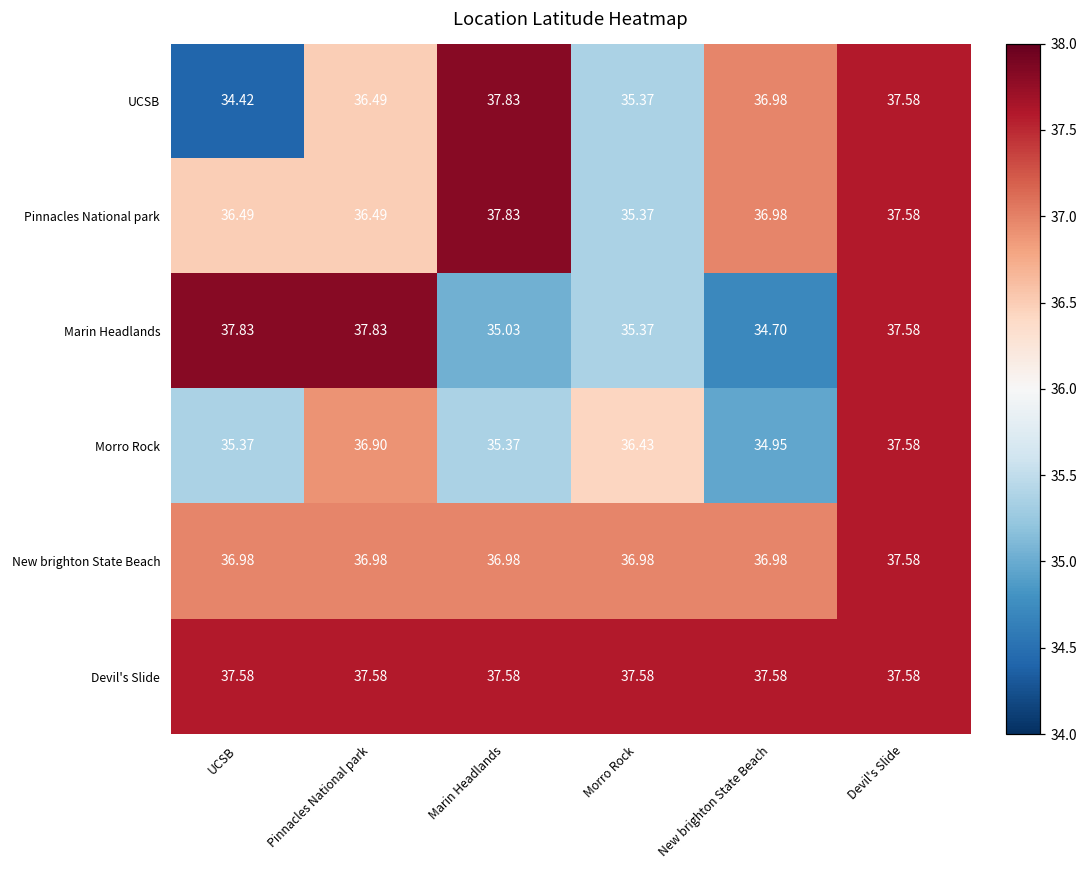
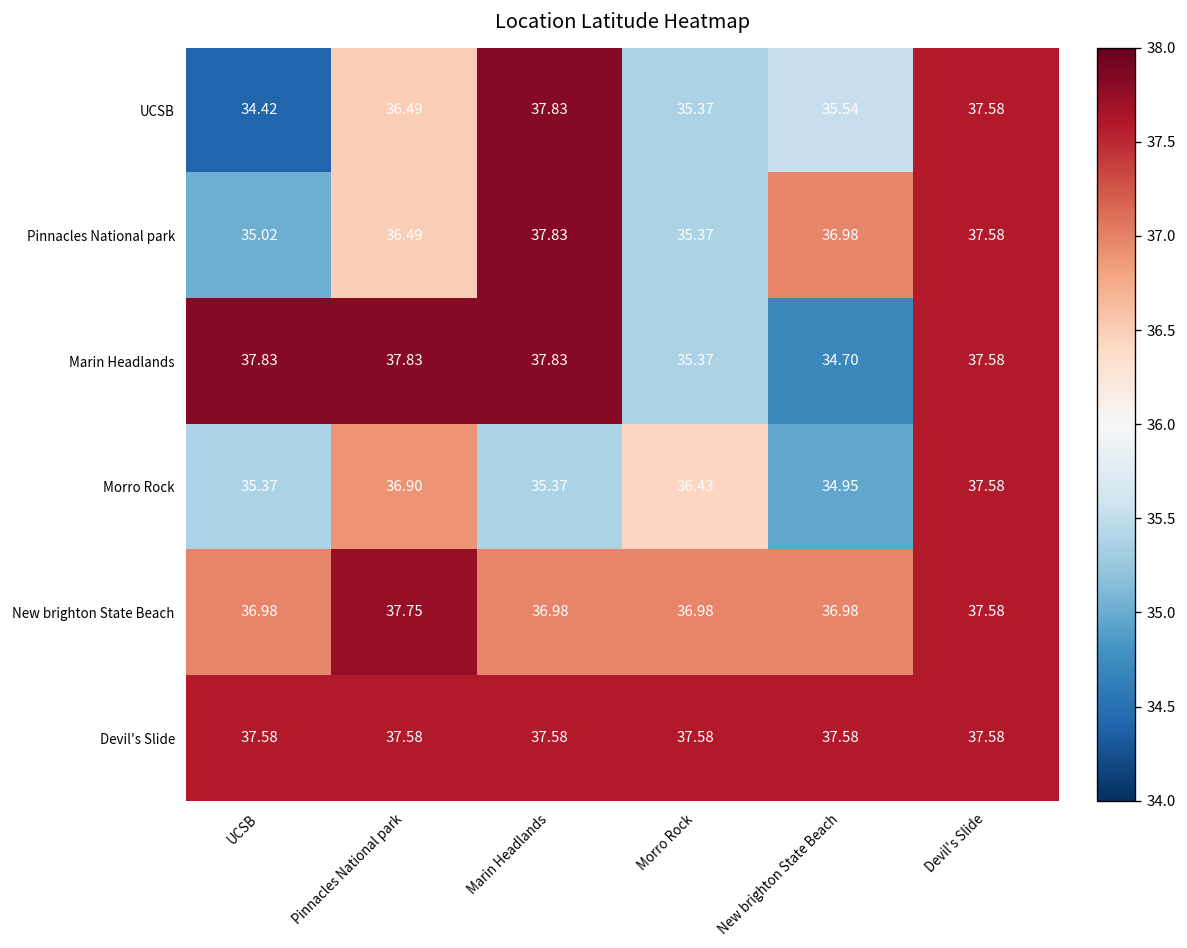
  {
    "UCSB": {
      "UCSB": 34.42,
      "Pinnacles National park": 36.49,
      "Marin Headlands": 37.83,
      "Morro Rock": 35.37,
-     "New brighton State Beach": 36.98,
+     "New brighton State Beach": 35.54,
      "Devil's Slide": 37.58
    },
    "Pinnacles National park": {
-     "UCSB": 36.49,
+     "UCSB": 35.02,
      "Pinnacles National park": 36.49,
      "Marin Headlands": 37.83,
      "Morro Rock": 35.37,
      "New brighton State Beach": 36.98,
      "Devil's Slide": 37.58
    },
    "Marin Headlands": {
      "UCSB": 37.83,
      "Pinnacles National park": 37.83,
-     "Marin Headlands": 35.03,
+     "Marin Headlands": 37.83,
      "Morro Rock": 35.37,
      "New brighton State Beach": 34.70,
      "Devil's Slide": 37.58
    },
    "Morro Rock": {
      "UCSB": 35.37,
      "Pinnacles National park": 36.90,
      "Marin Headlands": 35.37,
      "Morro Rock": 36.43,
      "New brighton State Beach": 34.95,
      "Devil's Slide": 37.58
    },
    "New brighton State Beach": {
      "UCSB": 36.98,
-     "Pinnacles National park": 36.98,
+     "Pinnacles National park": 37.75,
      "Marin Headlands": 36.98,
      "Morro Rock": 36.98,
      "New brighton State Beach": 36.98,
      "Devil's Slide": 37.58
    },
    "Devil's Slide": {
      "UCSB": 37.58,
      "Pinnacles National park": 37.58,
      "Marin Headlands": 37.58,
      "Morro Rock": 37.58,
      "New brighton State Beach": 37.58,
      "Devil's Slide": 37.58
    }
  }
